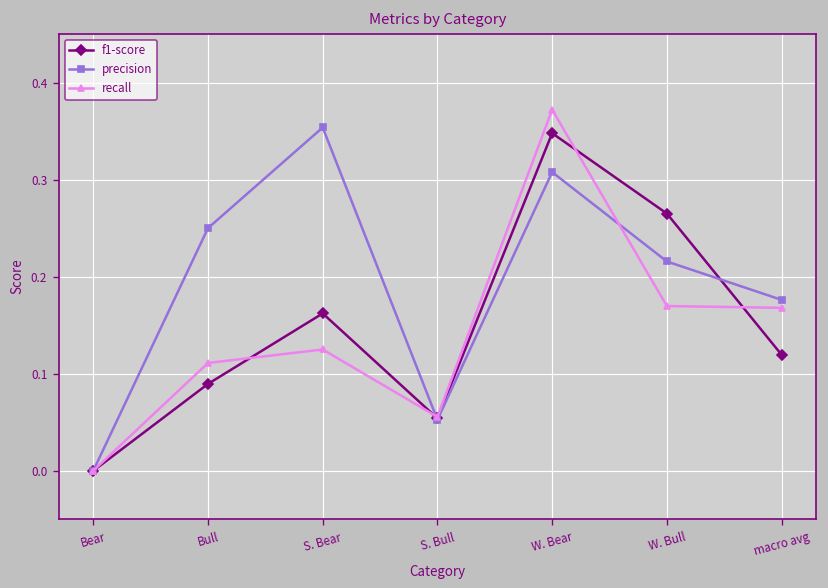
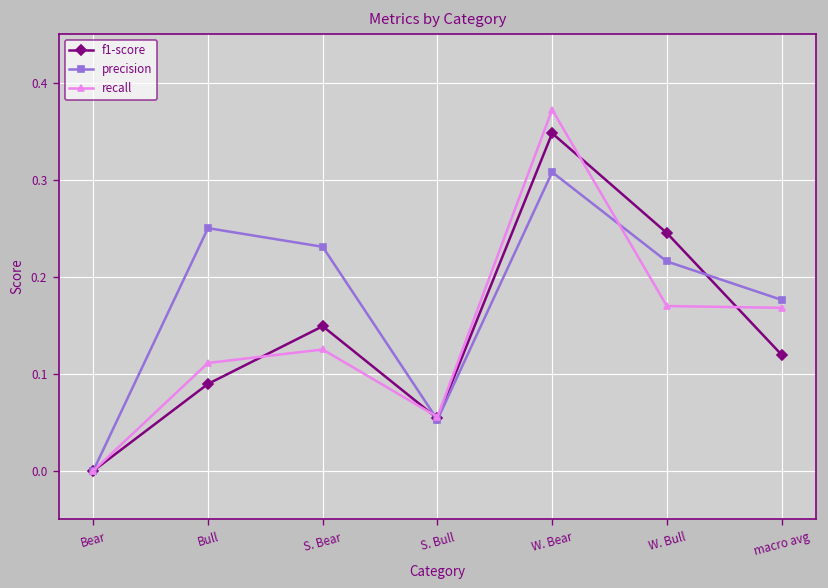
  {
    "f1-score": {
      "Bull": 0.09,
-     "S. Bear": 0.16,
+     "S. Bear": 0.15,
      "W. Bear": 0.35,
-     "W. Bull": 0.27,
+     "W. Bull": 0.24,
      "macro avg": 0.12
    },
    "precision": {
      "Bull": 0.25,
-     "S. Bear": 0.35,
+     "S. Bear": 0.23,
      "W. Bear": 0.31,
      "W. Bull": 0.22,
      "macro avg": 0.18
    },
    "recall": {
      "Bull": 0.11,
      "S. Bear": 0.13,
      "W. Bear": 0.37,
      "W. Bull": 0.17,
      "macro avg": 0.17
    }
  }
